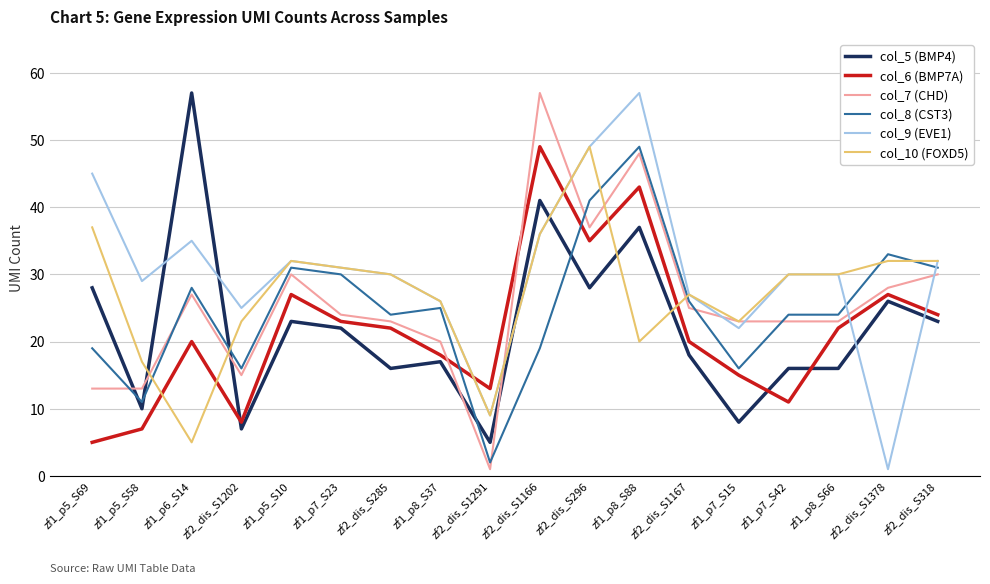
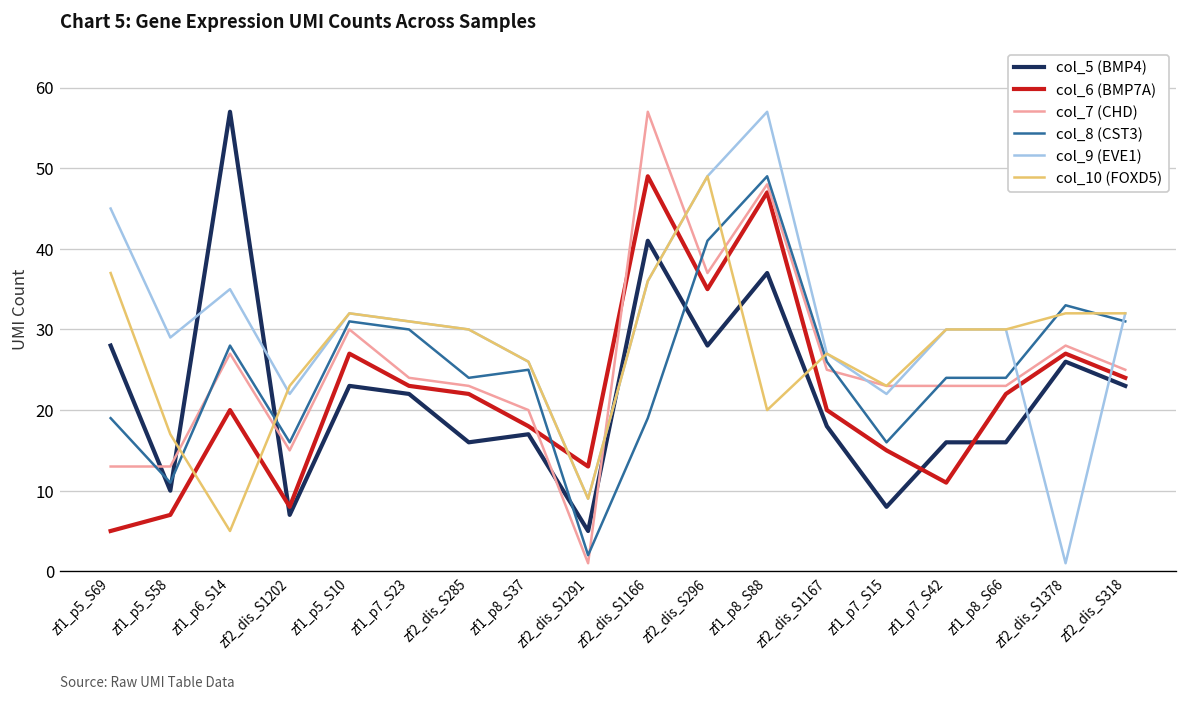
  {
    "col_5 (BMP4)": {
      "zf1_p5_S69": 28,
      "zf1_p5_S58": 10,
      "zf1_p6_S14": 57,
      "zf2_dis_S1202": 7,
      "zf1_p5_S10": 23,
      "zf1_p7_S23": 22,
      "zf2_dis_S285": 16,
      "zf1_p8_S37": 17,
      "zf2_dis_S1291": 5,
      "zf2_dis_S1166": 41,
      "zf2_dis_S296": 28,
      "zf1_p8_S88": 37,
      "zf2_dis_S1167": 18,
      "zf1_p7_S15": 8,
      "zf1_p7_S42": 16,
      "zf1_p8_S66": 16,
      "zf2_dis_S1378": 26,
      "zf2_dis_S318": 23
    },
    "col_6 (BMP7A)": {
      "zf1_p5_S69": 5,
      "zf1_p5_S58": 7,
      "zf1_p6_S14": 20,
      "zf2_dis_S1202": 8,
      "zf1_p5_S10": 27,
      "zf1_p7_S23": 23,
      "zf2_dis_S285": 22,
      "zf1_p8_S37": 18,
      "zf2_dis_S1291": 13,
      "zf2_dis_S1166": 49,
      "zf2_dis_S296": 35,
-     "zf1_p8_S88": 43,
+     "zf1_p8_S88": 47,
      "zf2_dis_S1167": 20,
      "zf1_p7_S15": 15,
      "zf1_p7_S42": 11,
      "zf1_p8_S66": 22,
      "zf2_dis_S1378": 27,
      "zf2_dis_S318": 24
    },
    "col_7 (CHD)": {
      "zf1_p5_S69": 13,
      "zf1_p5_S58": 13,
      "zf1_p6_S14": 27,
      "zf2_dis_S1202": 15,
      "zf1_p5_S10": 30,
      "zf1_p7_S23": 24,
      "zf2_dis_S285": 23,
      "zf1_p8_S37": 20,
      "zf2_dis_S1291": 1,
      "zf2_dis_S1166": 57,
      "zf2_dis_S296": 37,
      "zf1_p8_S88": 48,
      "zf2_dis_S1167": 25,
      "zf1_p7_S42": 23,
      "zf1_p8_S66": 23,
      "zf2_dis_S1378": 28,
-     "zf2_dis_S318": 30
+     "zf2_dis_S318": 25
    },
    "col_8 (CST3)": {
      "zf1_p5_S69": 19,
      "zf1_p5_S58": 11,
      "zf1_p6_S14": 28,
      "zf2_dis_S1202": 16,
      "zf1_p5_S10": 31,
      "zf1_p7_S23": 30,
      "zf2_dis_S285": 24,
      "zf1_p8_S37": 25,
      "zf2_dis_S1291": 2,
      "zf2_dis_S1166": 19,
      "zf2_dis_S296": 41,
      "zf1_p8_S88": 49,
      "zf2_dis_S1167": 26,
      "zf1_p7_S15": 16,
      "zf1_p7_S42": 24,
      "zf1_p8_S66": 24,
      "zf2_dis_S1378": 33,
      "zf2_dis_S318": 31
    },
    "col_9 (EVE1)": {
      "zf1_p5_S69": 45,
      "zf1_p5_S58": 29,
      "zf1_p6_S14": 35,
-     "zf2_dis_S1202": 25,
+     "zf2_dis_S1202": 22,
      "zf1_p8_S88": 57,
      "zf1_p7_S15": 22,
      "zf2_dis_S1378": 1
    },
    "col_10 (FOXD5)": {
      "zf1_p5_S69": 37,
      "zf1_p5_S58": 17,
      "zf1_p6_S14": 5,
      "zf2_dis_S1202": 23,
      "zf1_p8_S88": 20,
      "zf2_dis_S1378": 32
    }
  }
